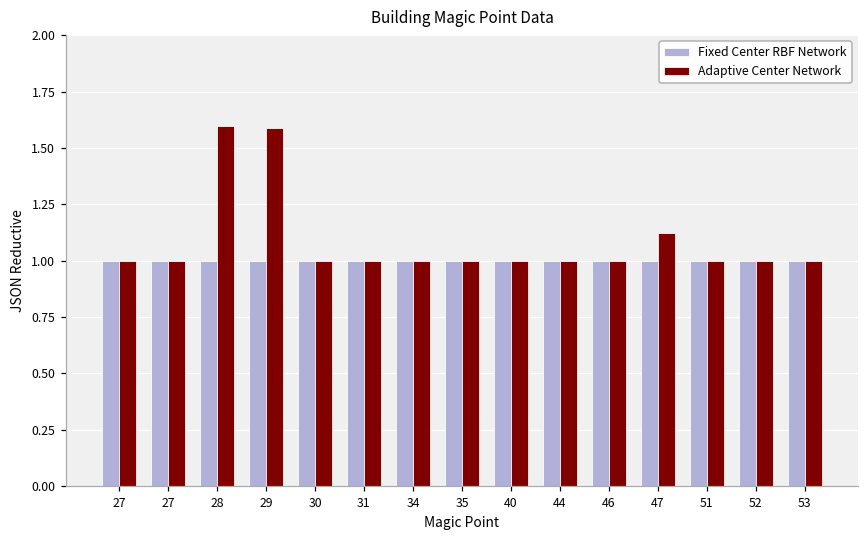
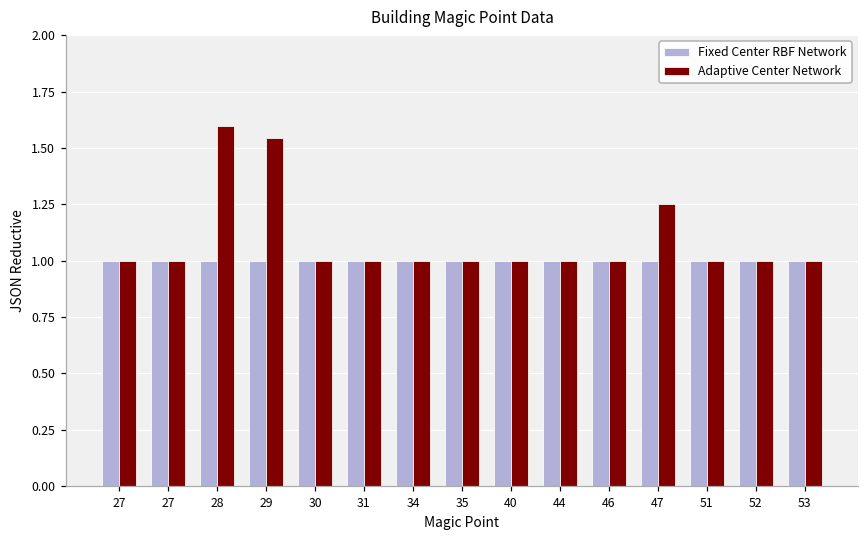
  {
    "Fixed Center RBF Network": {
      "28": 1.00,
      "29": 1.00,
      "30": 1.00,
      "31": 1.00,
      "34": 1.00,
      "35": 1.00,
      "40": 1.00,
      "44": 1.00,
      "46": 1.00,
      "47": 1.00,
      "51": 1.00,
      "52": 1.00,
      "53": 1.00
    },
    "Adaptive Center Network": {
      "28": 1.60,
-     "29": 1.59,
+     "29": 1.55,
      "30": 1.00,
      "31": 1.00,
      "34": 1.00,
      "35": 1.00,
      "40": 1.00,
      "44": 1.00,
      "46": 1.00,
-     "47": 1.12,
+     "47": 1.25,
      "51": 1.00,
      "52": 1.00,
      "53": 1.00
    }
  }
